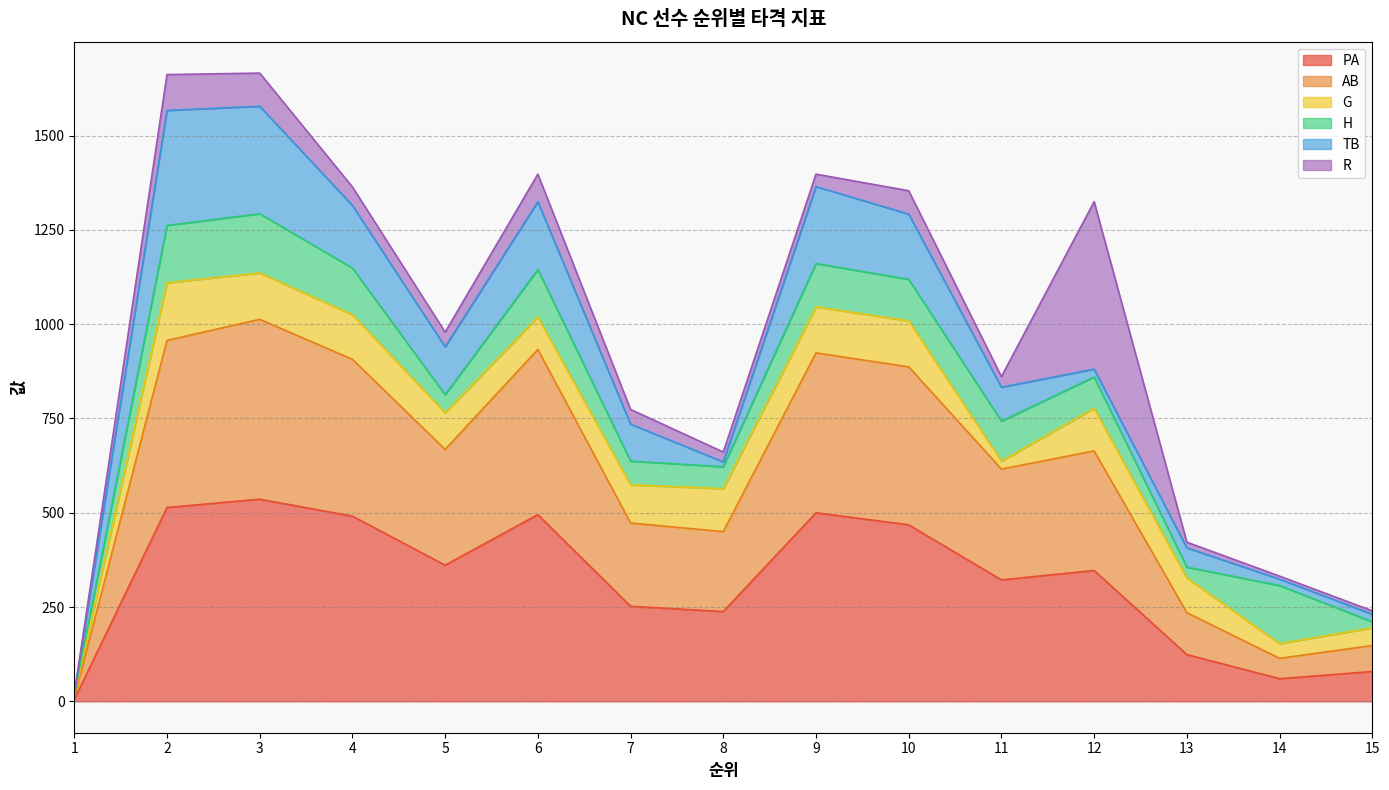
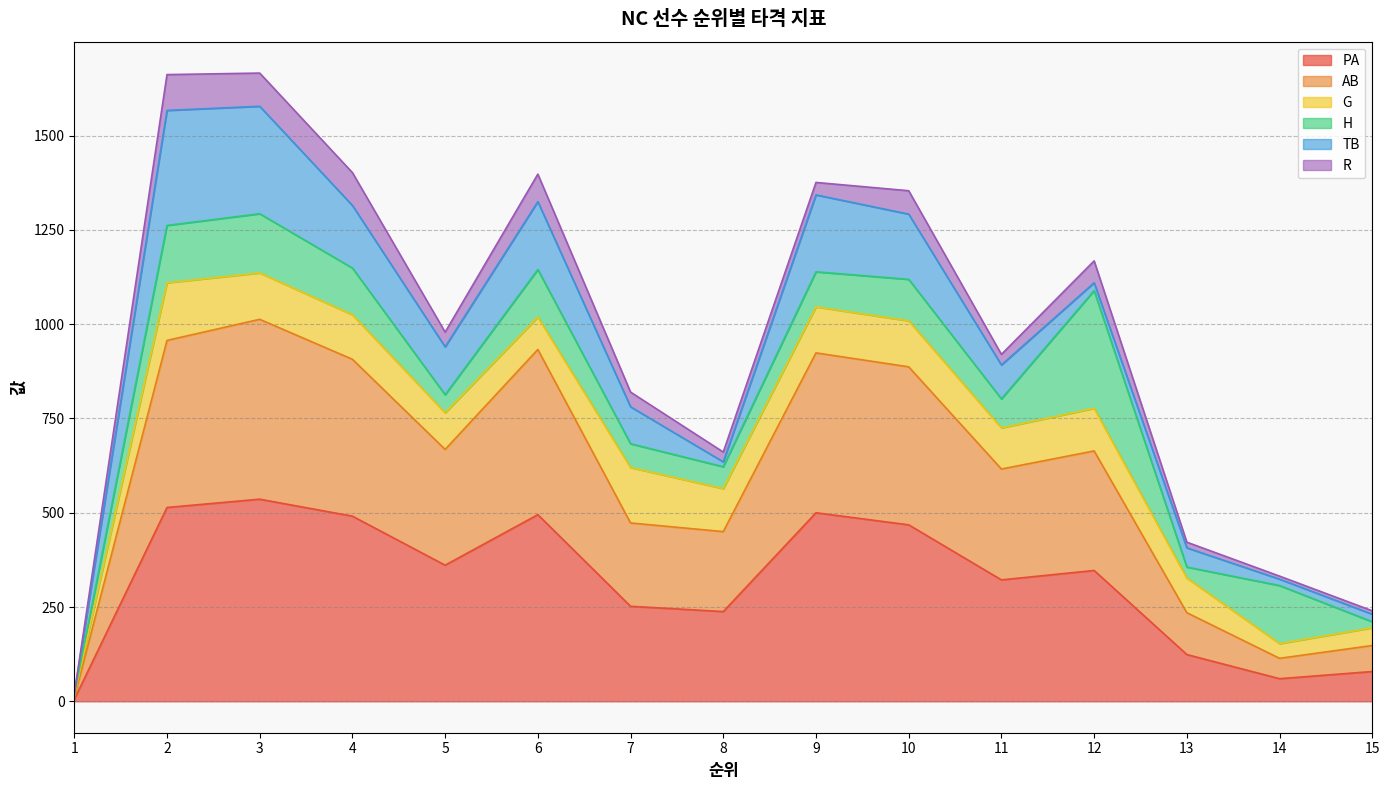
  {
    "G": {
      "2": 150,
      "3": 120,
      "4": 120,
      "5": 100,
      "6": 90,
-     "7": 100,
+     "7": 150,
      "8": 110,
      "9": 120,
      "10": 120,
-     "11": 20,
+     "11": 110,
      "12": 110,
      "13": 90,
      "14": 40,
      "15": 50
    },
    "H": {
      "2": 150,
      "3": 160,
      "4": 120,
      "5": 50,
      "6": 130,
      "7": 60,
      "8": 60,
-     "9": 120,
+     "9": 90,
      "10": 110,
-     "11": 110,
-     "12": 80,
+     "11": 80,
+     "12": 310,
      "13": 30,
      "14": 150,
      "15": 20
    },
    "TB": {
      "2": 310,
      "3": 290,
      "4": 170,
      "5": 130,
      "6": 180,
      "7": 100,
      "8": 10,
      "9": 200,
      "10": 170,
      "11": 90,
      "12": 20,
      "13": 50,
      "14": 20,
      "15": 20
    },
    "R": {
      "2": 100,
      "3": 90,
-     "4": 50,
+     "4": 90,
      "5": 40,
      "6": 70,
      "7": 40,
      "8": 30,
      "9": 30,
      "10": 60,
      "11": 30,
-     "12": 440,
+     "12": 60,
      "13": 20,
      "14": 10,
      "15": 10
    }
  }
